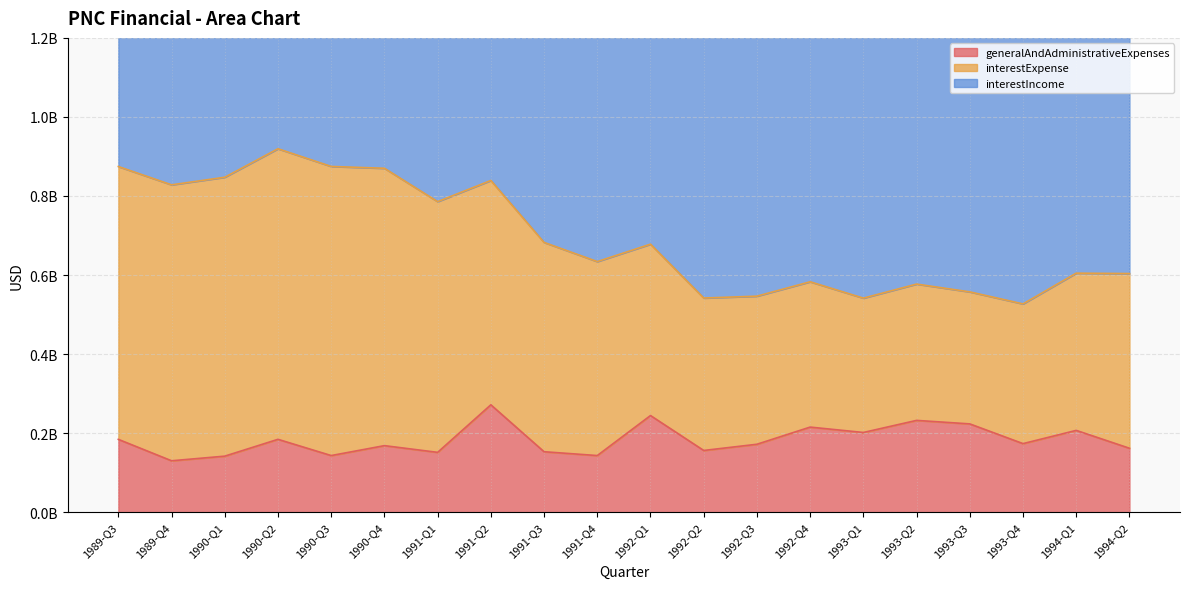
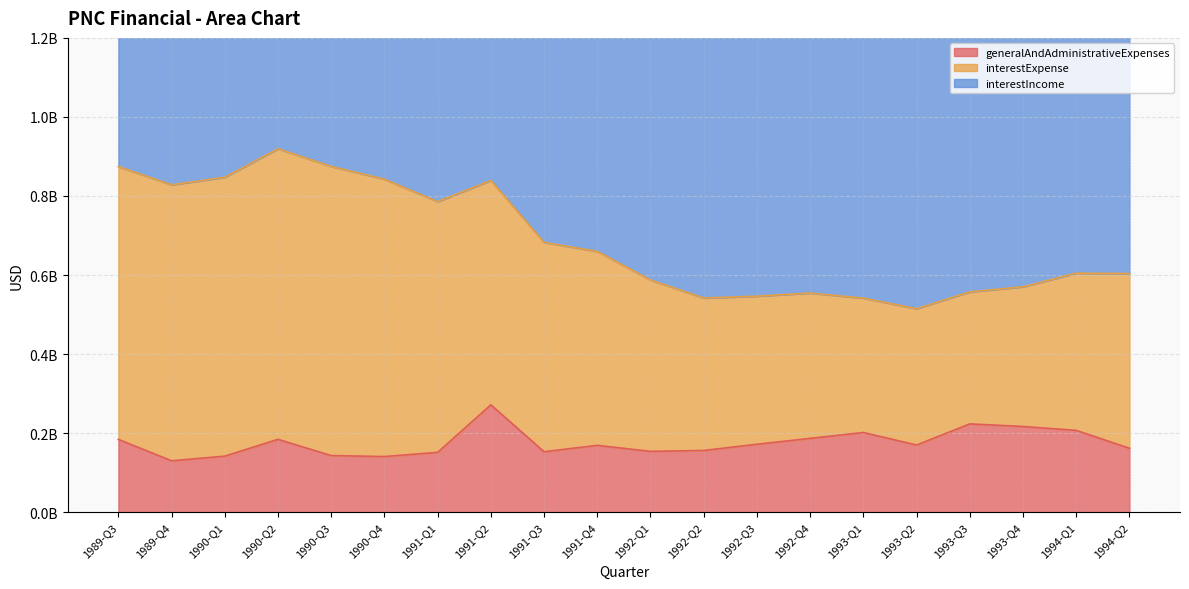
  {
    "generalAndAdministrativeExpenses": {
      "1989-Q3": 180000000,
      "1989-Q4": 130000000,
      "1990-Q1": 140000000,
      "1990-Q2": 180000000,
      "1990-Q3": 140000000,
-     "1990-Q4": 170000000,
+     "1990-Q4": 140000000,
      "1991-Q1": 150000000,
      "1991-Q2": 270000000,
      "1991-Q3": 150000000,
-     "1991-Q4": 140000000,
-     "1992-Q1": 240000000,
+     "1991-Q4": 170000000,
+     "1992-Q1": 150000000,
      "1992-Q2": 160000000,
      "1992-Q3": 170000000,
-     "1992-Q4": 220000000,
+     "1992-Q4": 190000000,
      "1993-Q1": 200000000,
-     "1993-Q2": 230000000,
+     "1993-Q2": 170000000,
      "1993-Q3": 220000000,
-     "1993-Q4": 170000000,
+     "1993-Q4": 220000000,
      "1994-Q1": 210000000,
      "1994-Q2": 160000000
    },
    "interestExpense": {
      "1989-Q3": 690000000,
      "1989-Q4": 700000000,
      "1990-Q1": 710000000,
      "1990-Q2": 740000000,
      "1990-Q3": 730000000,
      "1990-Q4": 700000000,
      "1991-Q1": 630000000,
      "1991-Q2": 570000000,
      "1991-Q3": 530000000,
      "1991-Q4": 490000000,
      "1992-Q1": 430000000,
      "1992-Q2": 390000000,
      "1992-Q3": 370000000,
      "1992-Q4": 370000000,
      "1993-Q1": 340000000,
      "1993-Q2": 340000000,
      "1993-Q3": 330000000,
      "1993-Q4": 350000000,
      "1994-Q1": 400000000,
      "1994-Q2": 440000000
    }
  }
